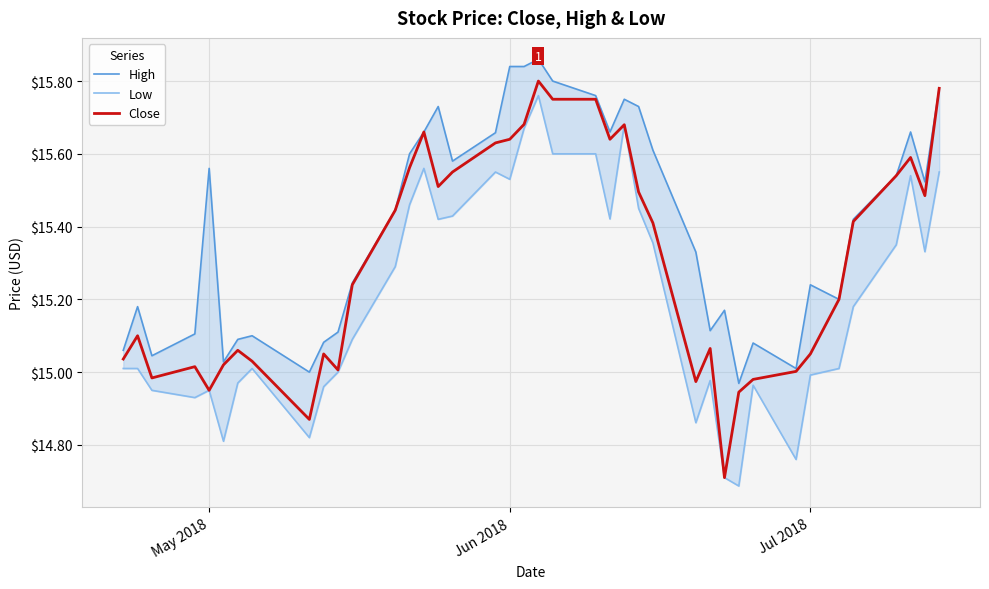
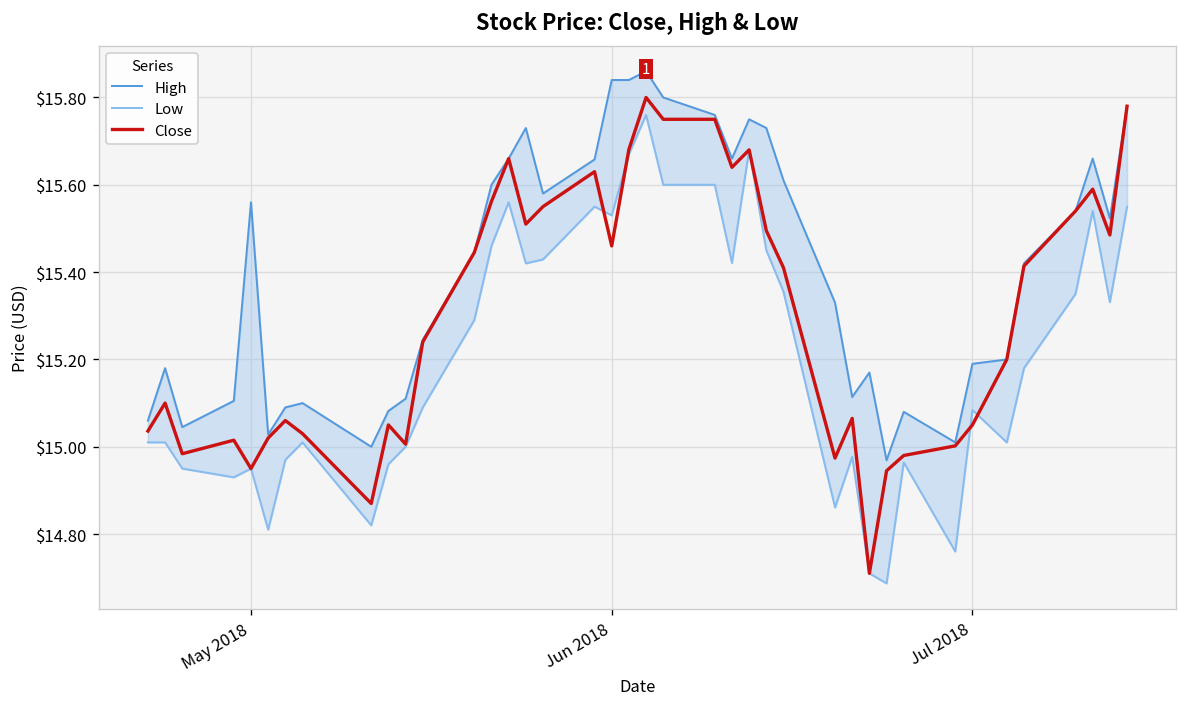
  {
    "High": {
      "May 2018": "$15.56",
      "Jun 2018": "$15.84",
-     "Jul 2018": "$15.24"
+     "Jul 2018": "$15.19"
    },
    "Low": {
      "Jun 2018": "$15.53",
-     "Jul 2018": "$14.99"
+     "Jul 2018": "$15.08"
    },
    "Close": {
-     "Jun 2018": "$15.64",
+     "Jun 2018": "$15.46",
      "Jul 2018": "$15.05"
    }
  }
